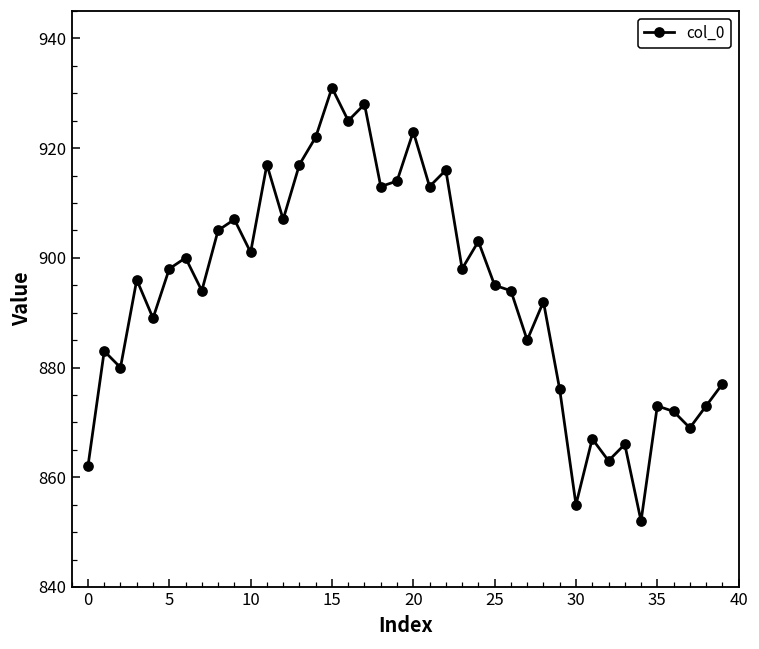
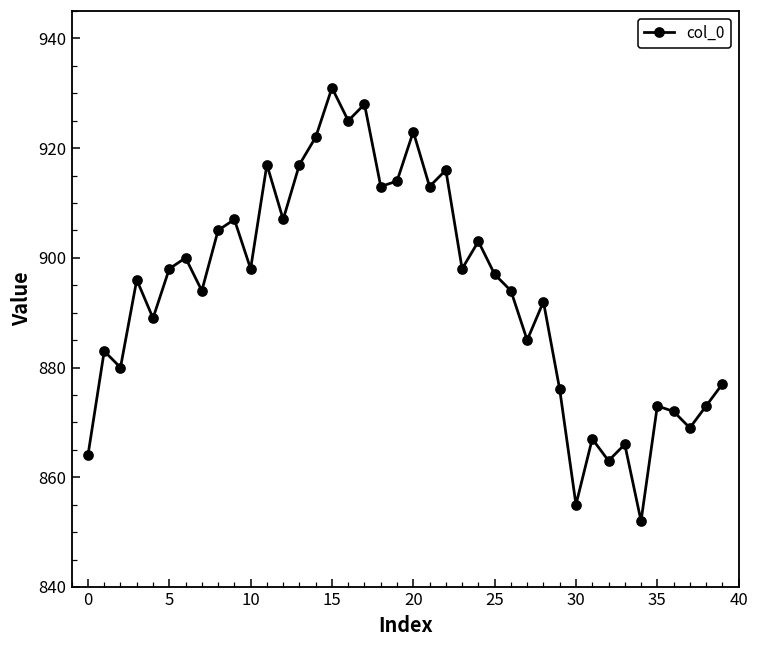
  {
-   "0": 862,
+   "0": 864,
    "5": 898,
-   "10": 901,
+   "10": 898,
    "15": 931,
    "20": 923,
-   "25": 895,
+   "25": 897,
    "30": 855,
    "35": 873
  }
